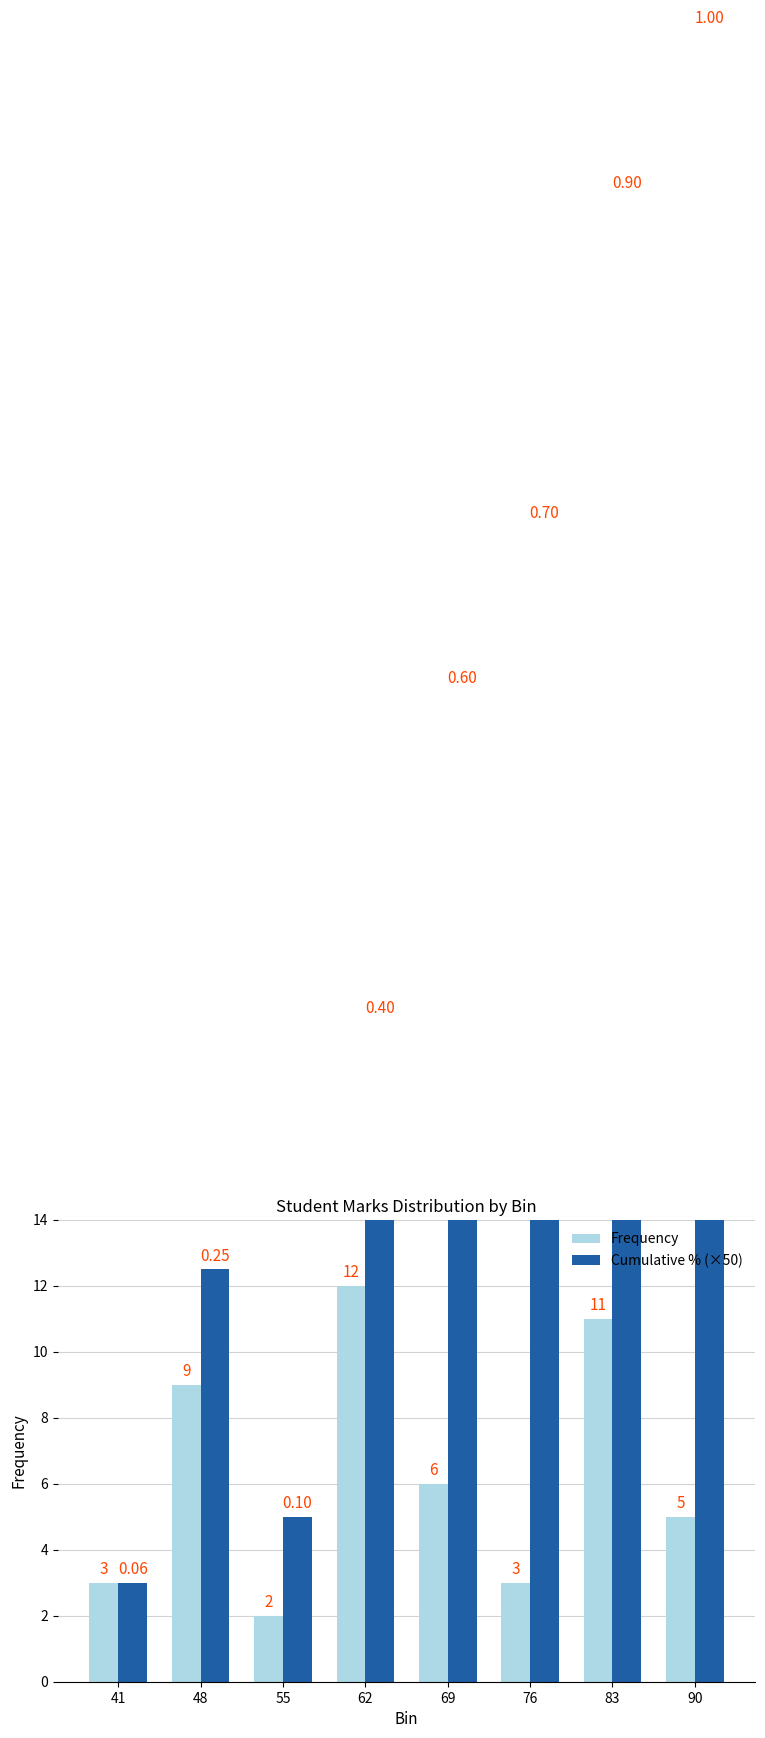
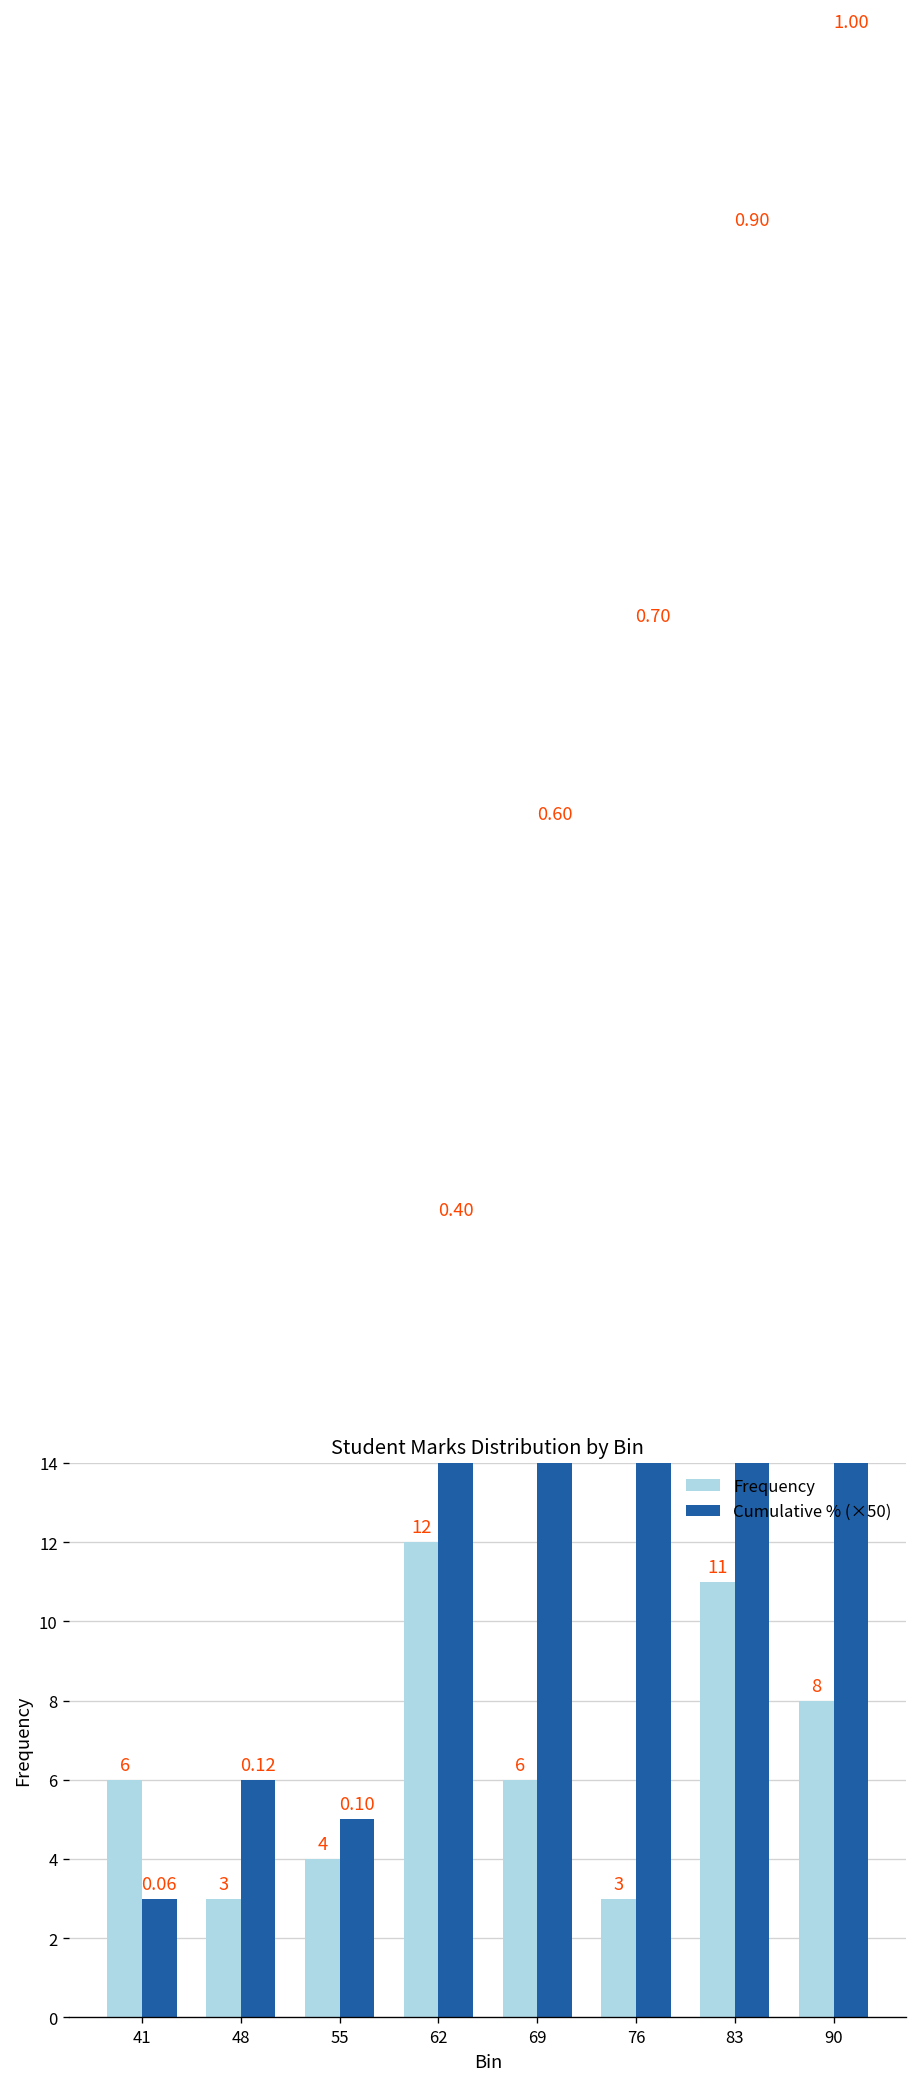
  {
    "Frequency": {
-     "41": 3,
-     "48": 9,
-     "55": 2,
+     "41": 6,
+     "48": 3,
+     "55": 4,
      "62": 12,
      "69": 6,
      "76": 3,
      "83": 11,
-     "90": 5
+     "90": 8
    },
    "Cumulative % (×50)": {
-     "48": 0.25
+     "48": 0.12
    }
  }
